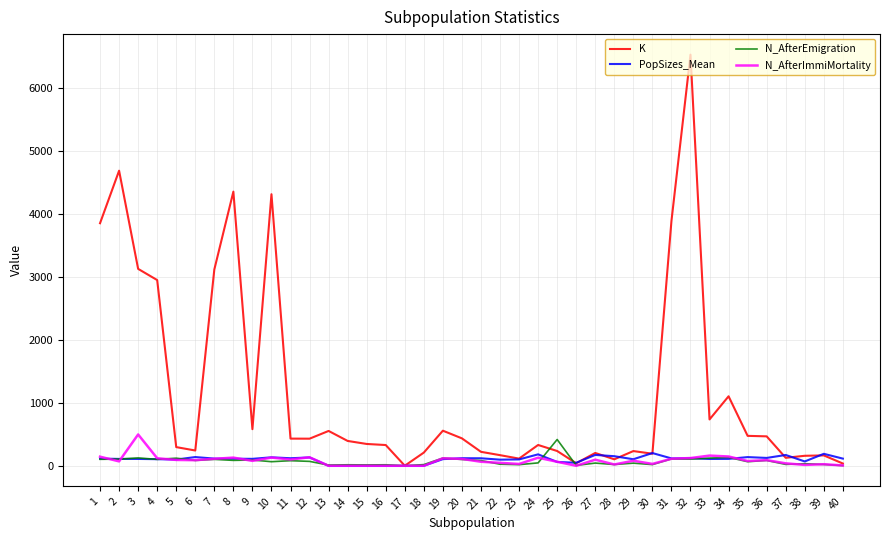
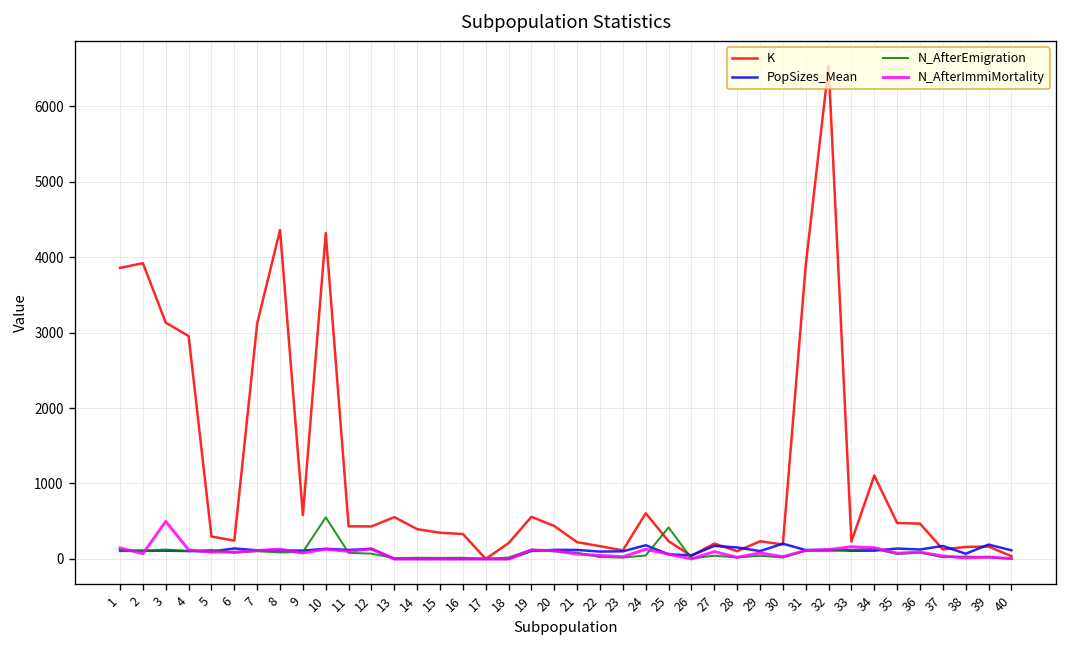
  {
    "K": {
      "1": 3900,
-     "2": 4700,
+     "2": 3900,
      "3": 3100,
      "4": 3000,
      "5": 300,
      "6": 200,
      "7": 3100,
      "8": 4400,
      "9": 600,
      "10": 4300,
      "11": 400,
      "12": 400,
      "13": 600,
      "14": 400,
      "15": 300,
      "16": 300,
      "18": 200,
      "19": 600,
      "20": 400,
      "21": 200,
      "22": 200,
-     "24": 300,
+     "24": 600,
      "25": 200,
      "28": 100,
      "29": 200,
      "31": 3900,
-     "33": 700,
+     "33": 200,
      "34": 1100,
      "35": 500,
      "36": 500,
      "37": 100,
      "38": 200
    },
    "PopSizes_Mean": {
      "6": 100,
      "22": 100,
      "24": 200,
      "28": 200,
      "35": 100,
      "37": 200,
      "40": 100
    },
    "N_AfterEmigration": {
-     "10": 100,
+     "10": 600,
      "12": 100,
      "24": 0,
      "25": 400,
      "27": 0
    },
    "N_AfterImmiMortality": {
      "3": 500,
      "24": 100,
      "27": 100
    }
  }
